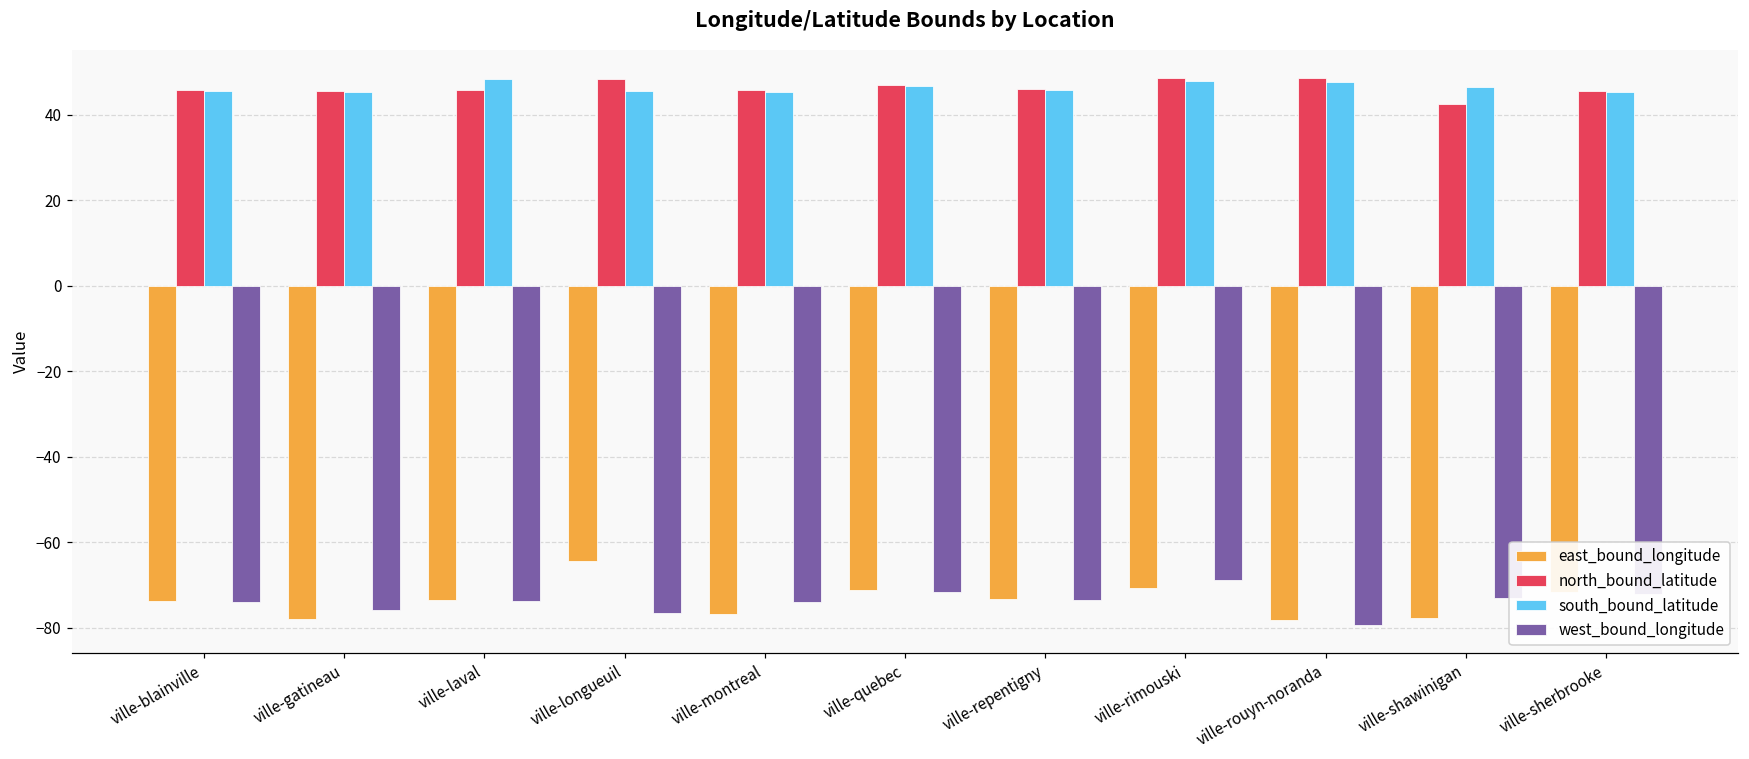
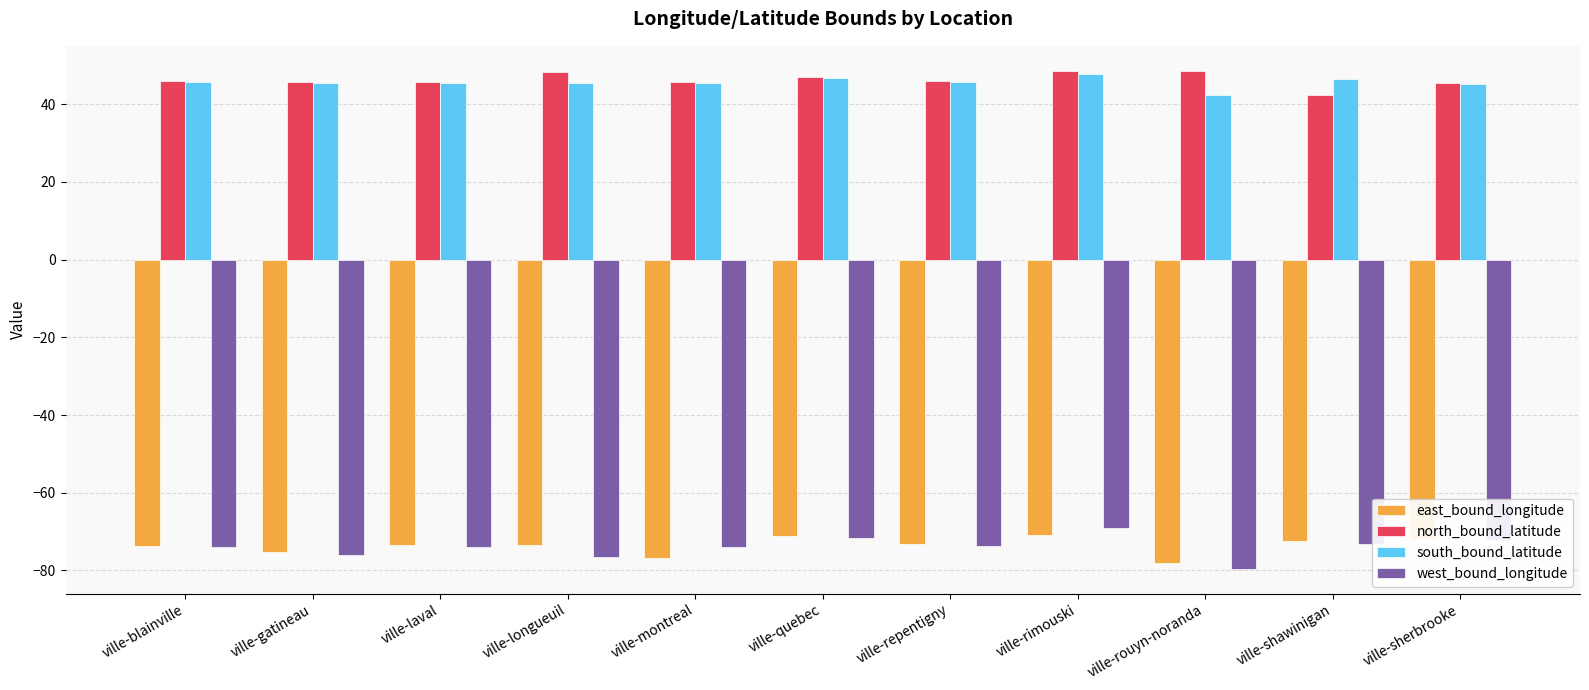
  {
    "east_bound_longitude": {
      "ville-blainville": -74,
-     "ville-gatineau": -78,
+     "ville-gatineau": -75,
      "ville-laval": -74,
-     "ville-longueuil": -65,
+     "ville-longueuil": -73,
      "ville-montreal": -77,
      "ville-quebec": -71,
      "ville-repentigny": -73,
      "ville-rimouski": -71,
      "ville-rouyn-noranda": -78,
-     "ville-shawinigan": -78
+     "ville-shawinigan": -73
    },
    "north_bound_latitude": {
      "ville-blainville": 46,
      "ville-gatineau": 46,
      "ville-laval": 46,
      "ville-longueuil": 48,
      "ville-montreal": 46,
      "ville-quebec": 47,
      "ville-repentigny": 46,
      "ville-rimouski": 49,
      "ville-rouyn-noranda": 49,
      "ville-shawinigan": 42,
      "ville-sherbrooke": 46
    },
    "south_bound_latitude": {
      "ville-blainville": 46,
      "ville-gatineau": 45,
-     "ville-laval": 48,
+     "ville-laval": 46,
      "ville-longueuil": 45,
      "ville-montreal": 45,
      "ville-quebec": 47,
      "ville-repentigny": 46,
      "ville-rimouski": 48,
-     "ville-rouyn-noranda": 48,
+     "ville-rouyn-noranda": 42,
      "ville-shawinigan": 46,
      "ville-sherbrooke": 45
    },
    "west_bound_longitude": {
      "ville-blainville": -74,
      "ville-gatineau": -76,
      "ville-laval": -74,
      "ville-longueuil": -77,
      "ville-montreal": -74,
      "ville-quebec": -72,
      "ville-repentigny": -74,
      "ville-rimouski": -69,
      "ville-rouyn-noranda": -80,
      "ville-shawinigan": -73
    }
  }
